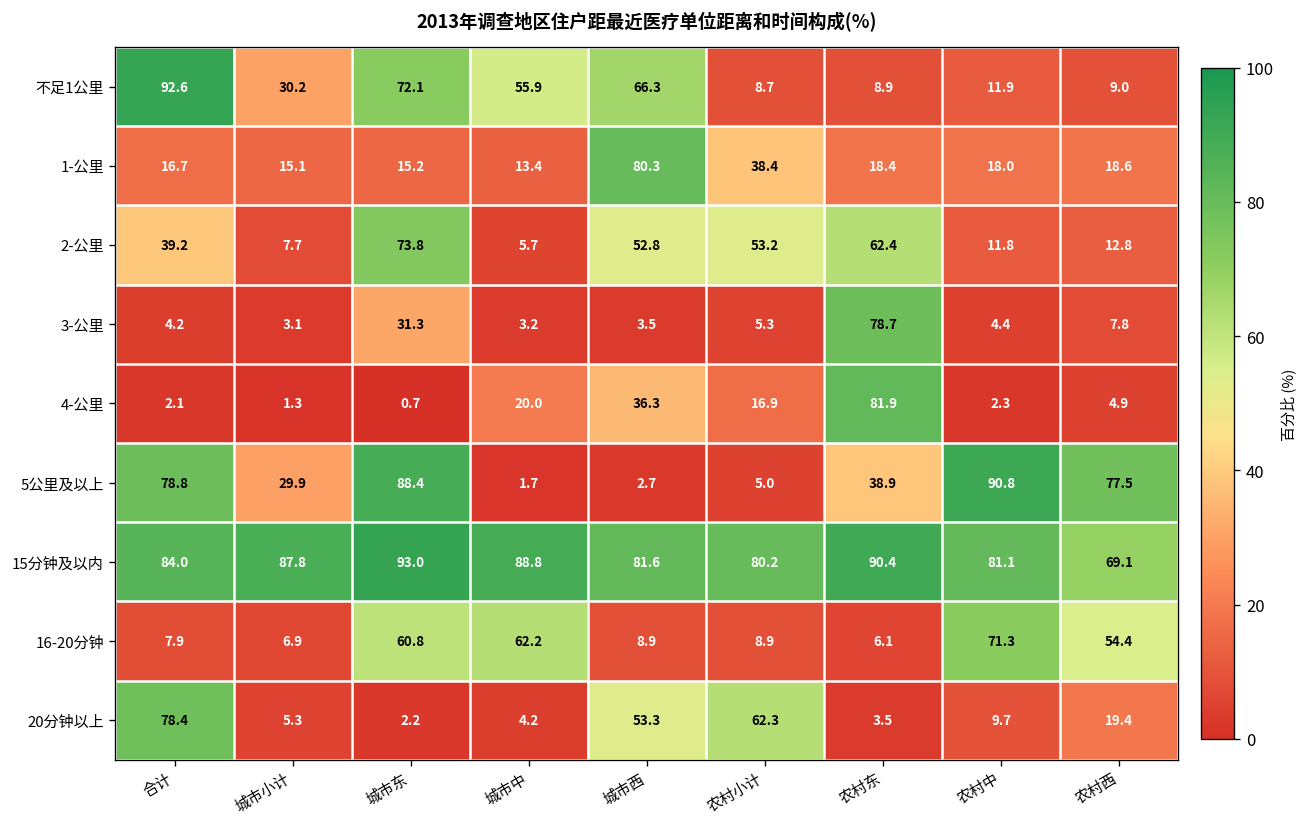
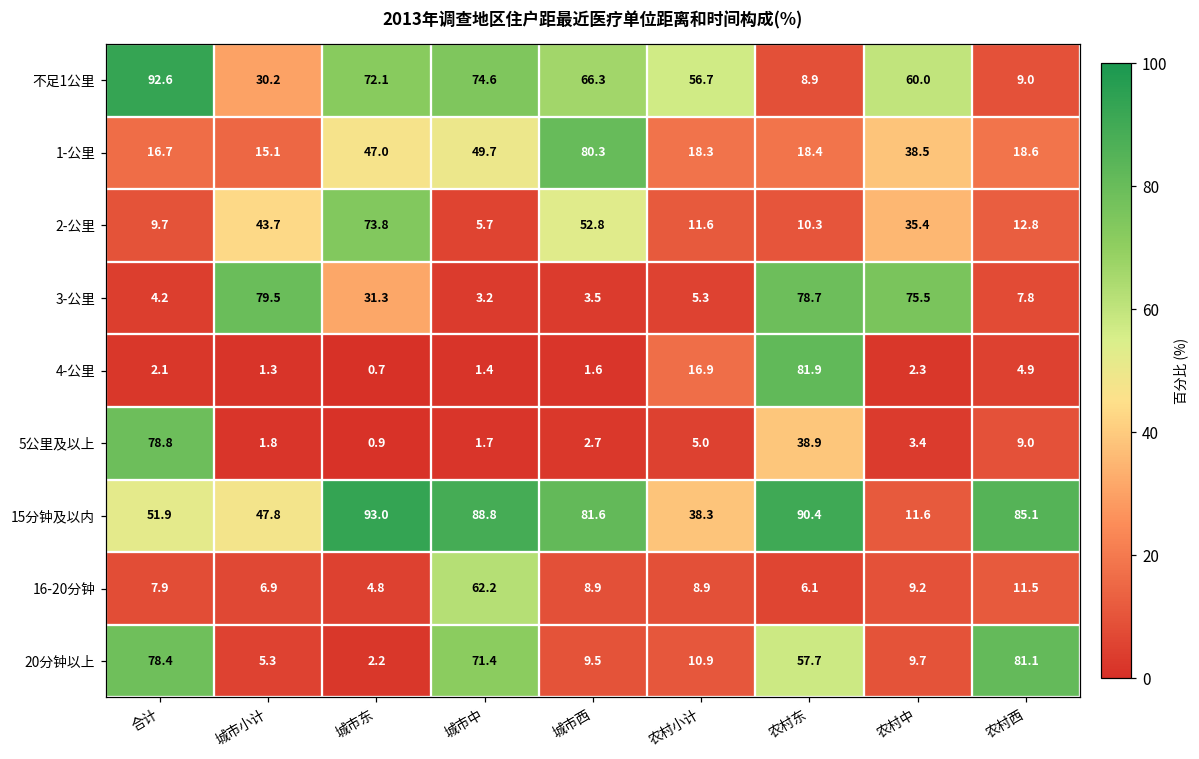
  {
    "不足1公里": {
      "合计": 92.6,
      "城市小计": 30.2,
      "城市东": 72.1,
-     "城市中": 55.9,
+     "城市中": 74.6,
      "城市西": 66.3,
-     "农村小计": 8.7,
+     "农村小计": 56.7,
      "农村东": 8.9,
-     "农村中": 11.9,
+     "农村中": 60.0,
      "农村西": 9.0
    },
    "1-公里": {
      "合计": 16.7,
      "城市小计": 15.1,
-     "城市东": 15.2,
-     "城市中": 13.4,
+     "城市东": 47.0,
+     "城市中": 49.7,
      "城市西": 80.3,
-     "农村小计": 38.4,
+     "农村小计": 18.3,
      "农村东": 18.4,
-     "农村中": 18.0,
+     "农村中": 38.5,
      "农村西": 18.6
    },
    "2-公里": {
-     "合计": 39.2,
-     "城市小计": 7.7,
+     "合计": 9.7,
+     "城市小计": 43.7,
      "城市东": 73.8,
      "城市中": 5.7,
      "城市西": 52.8,
-     "农村小计": 53.2,
-     "农村东": 62.4,
-     "农村中": 11.8,
+     "农村小计": 11.6,
+     "农村东": 10.3,
+     "农村中": 35.4,
      "农村西": 12.8
    },
    "3-公里": {
      "合计": 4.2,
-     "城市小计": 3.1,
+     "城市小计": 79.5,
      "城市东": 31.3,
      "城市中": 3.2,
      "城市西": 3.5,
      "农村小计": 5.3,
      "农村东": 78.7,
-     "农村中": 4.4,
+     "农村中": 75.5,
      "农村西": 7.8
    },
    "4-公里": {
      "合计": 2.1,
      "城市小计": 1.3,
      "城市东": 0.7,
-     "城市中": 20.0,
-     "城市西": 36.3,
+     "城市中": 1.4,
+     "城市西": 1.6,
      "农村小计": 16.9,
      "农村东": 81.9,
      "农村中": 2.3,
      "农村西": 4.9
    },
    "5公里及以上": {
      "合计": 78.8,
-     "城市小计": 29.9,
-     "城市东": 88.4,
+     "城市小计": 1.8,
+     "城市东": 0.9,
      "城市中": 1.7,
      "城市西": 2.7,
      "农村小计": 5.0,
      "农村东": 38.9,
-     "农村中": 90.8,
-     "农村西": 77.5
+     "农村中": 3.4,
+     "农村西": 9.0
    },
    "15分钟及以内": {
-     "合计": 84.0,
-     "城市小计": 87.8,
+     "合计": 51.9,
+     "城市小计": 47.8,
      "城市东": 93.0,
      "城市中": 88.8,
      "城市西": 81.6,
-     "农村小计": 80.2,
+     "农村小计": 38.3,
      "农村东": 90.4,
-     "农村中": 81.1,
-     "农村西": 69.1
+     "农村中": 11.6,
+     "农村西": 85.1
    },
    "16-20分钟": {
      "合计": 7.9,
      "城市小计": 6.9,
-     "城市东": 60.8,
+     "城市东": 4.8,
      "城市中": 62.2,
      "城市西": 8.9,
      "农村小计": 8.9,
      "农村东": 6.1,
-     "农村中": 71.3,
-     "农村西": 54.4
+     "农村中": 9.2,
+     "农村西": 11.5
    },
    "20分钟以上": {
      "合计": 78.4,
      "城市小计": 5.3,
      "城市东": 2.2,
-     "城市中": 4.2,
-     "城市西": 53.3,
-     "农村小计": 62.3,
-     "农村东": 3.5,
+     "城市中": 71.4,
+     "城市西": 9.5,
+     "农村小计": 10.9,
+     "农村东": 57.7,
      "农村中": 9.7,
-     "农村西": 19.4
+     "农村西": 81.1
    }
  }
